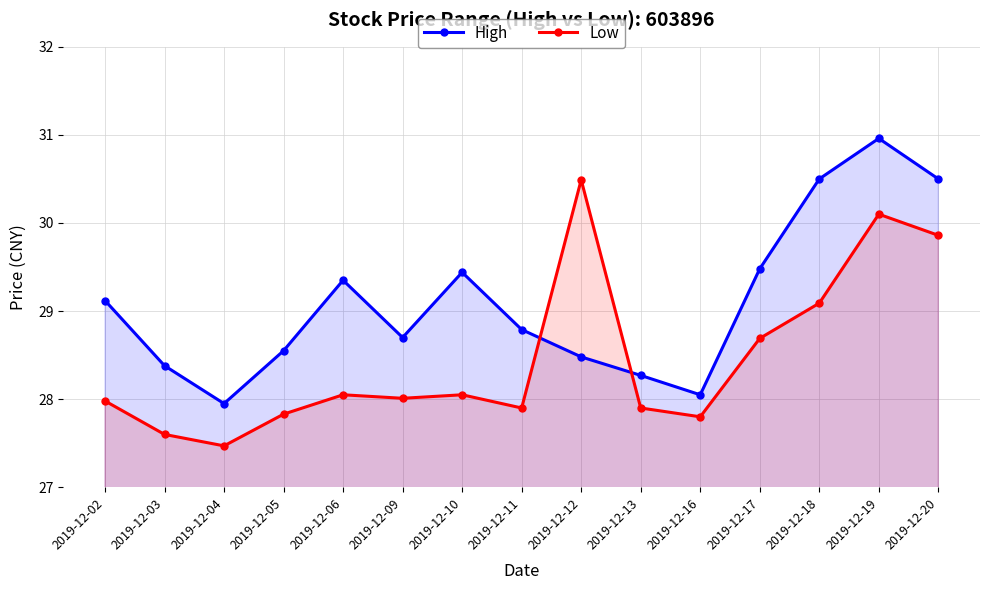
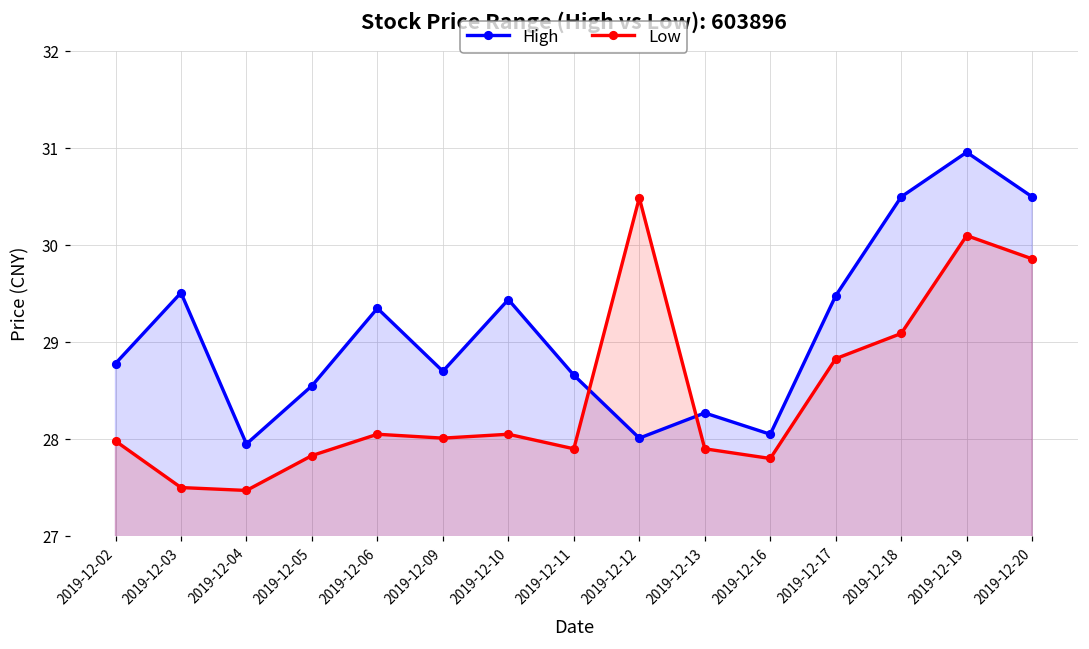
  {
    "High": {
-     "2019-12-02": 29.1,
-     "2019-12-03": 28.4,
+     "2019-12-02": 28.8,
+     "2019-12-03": 29.5,
      "2019-12-04": 28.0,
      "2019-12-05": 28.6,
      "2019-12-06": 29.4,
      "2019-12-09": 28.7,
      "2019-12-10": 29.4,
-     "2019-12-11": 28.8,
-     "2019-12-12": 28.5,
+     "2019-12-11": 28.7,
+     "2019-12-12": 28.0,
      "2019-12-13": 28.3,
      "2019-12-16": 28.1,
      "2019-12-17": 29.5,
      "2019-12-18": 30.5,
      "2019-12-19": 31.0,
      "2019-12-20": 30.5
    },
    "Low": {
      "2019-12-02": 28.0,
-     "2019-12-03": 27.6,
+     "2019-12-03": 27.5,
      "2019-12-04": 27.5,
      "2019-12-05": 27.8,
      "2019-12-06": 28.1,
      "2019-12-09": 28.0,
      "2019-12-10": 28.1,
      "2019-12-11": 27.9,
      "2019-12-12": 30.5,
      "2019-12-13": 27.9,
      "2019-12-16": 27.8,
-     "2019-12-17": 28.7,
+     "2019-12-17": 28.8,
      "2019-12-18": 29.1,
      "2019-12-19": 30.1,
      "2019-12-20": 29.9
    }
  }
